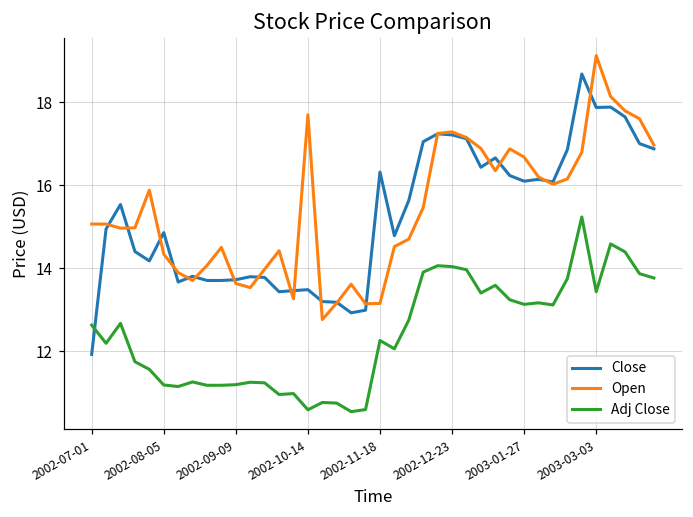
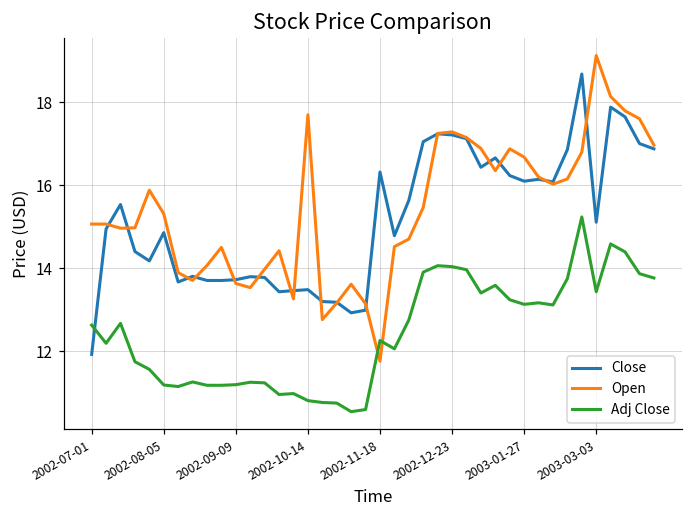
  {
    "Close": {
      "2002-07-01": 11.9,
      "2002-08-05": 14.9,
      "2002-09-09": 13.7,
      "2002-10-14": 13.5,
      "2002-11-18": 16.3,
      "2002-12-23": 17.2,
      "2003-01-27": 16.1,
-     "2003-03-03": 17.9
+     "2003-03-03": 15.1
    },
    "Open": {
      "2002-07-01": 15.1,
-     "2002-08-05": 14.3,
+     "2002-08-05": 15.3,
      "2002-09-09": 13.6,
      "2002-10-14": 17.7,
-     "2002-11-18": 13.1,
+     "2002-11-18": 11.8,
      "2002-12-23": 17.3,
      "2003-01-27": 16.7,
      "2003-03-03": 19.1
    },
    "Adj Close": {
      "2002-07-01": 12.6,
      "2002-08-05": 11.2,
      "2002-09-09": 11.2,
-     "2002-10-14": 10.6,
+     "2002-10-14": 10.8,
      "2002-11-18": 12.3,
      "2002-12-23": 14.0,
      "2003-01-27": 13.1,
      "2003-03-03": 13.4
    }
  }
